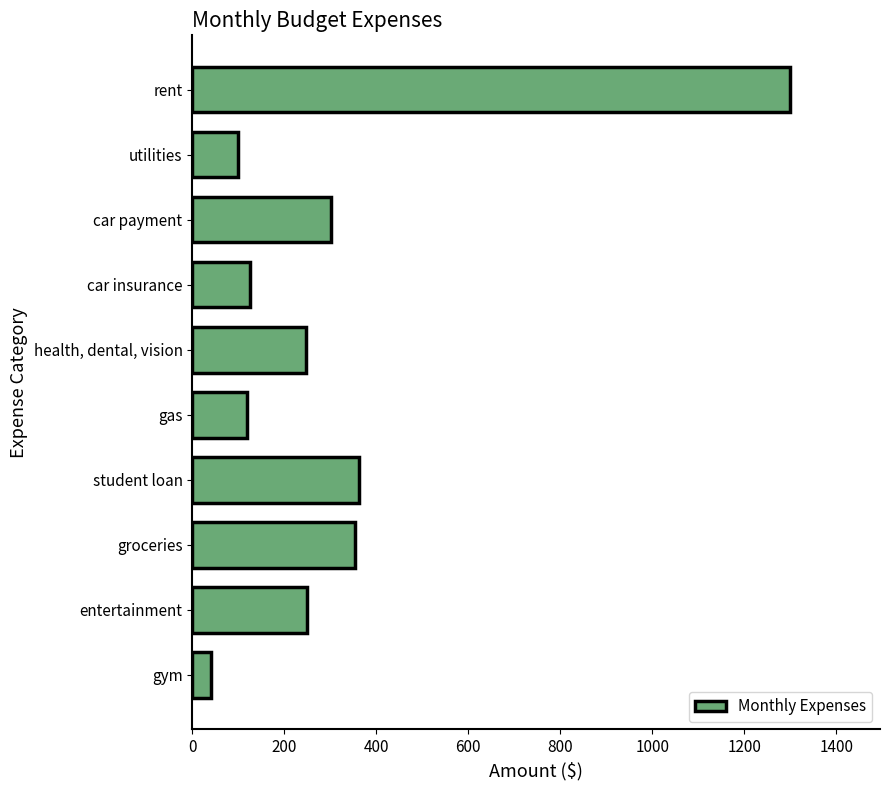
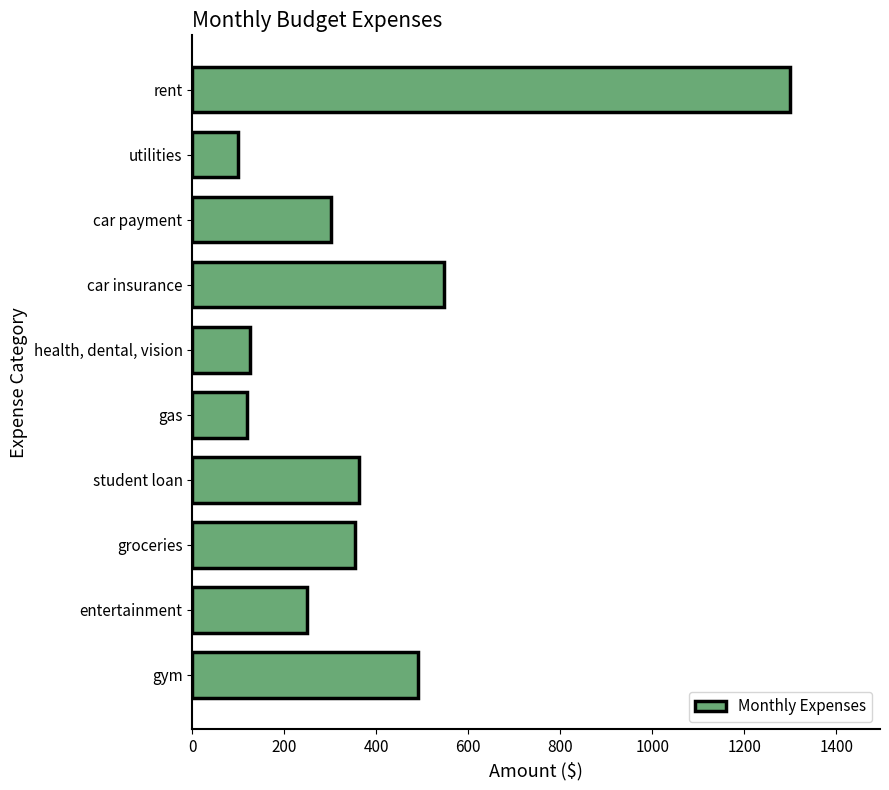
  {
    "rent": 1300,
    "utilities": 100,
    "car payment": 300,
-   "car insurance": 130,
-   "health, dental, vision": 250,
+   "car insurance": 550,
+   "health, dental, vision": 130,
    "gas": 120,
    "student loan": 360,
    "groceries": 350,
    "entertainment": 250,
-   "gym": 40
+   "gym": 490
  }
